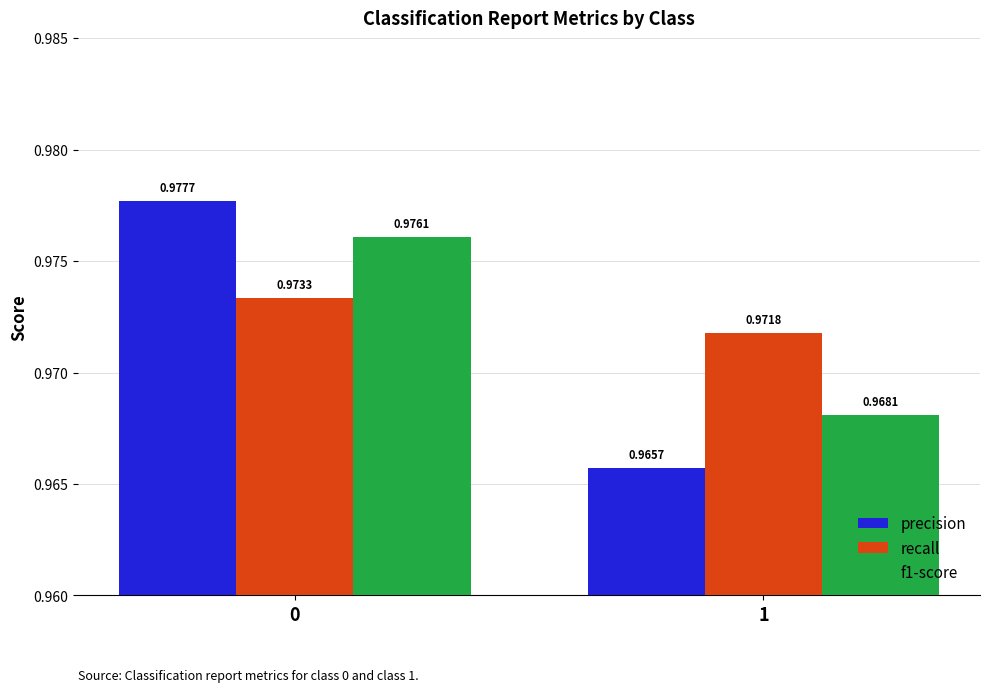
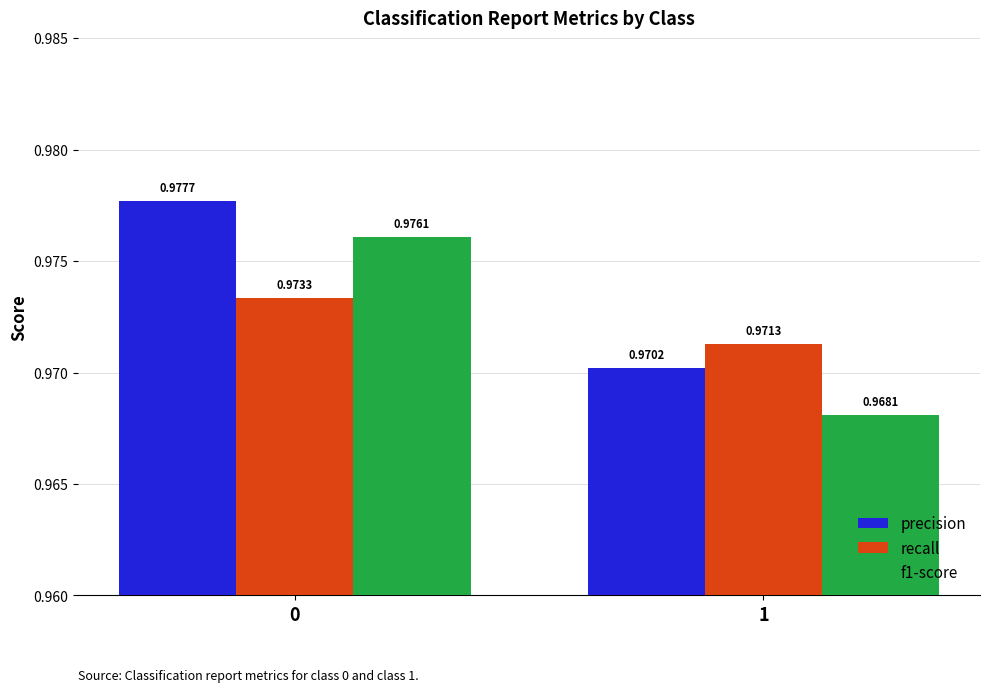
  {
    "precision": {
      "0": 0.9777,
-     "1": 0.9657
+     "1": 0.9702
    },
    "recall": {
      "0": 0.9733,
-     "1": 0.9718
+     "1": 0.9713
    },
    "f1-score": {
      "0": 0.9761,
      "1": 0.9681
    }
  }
